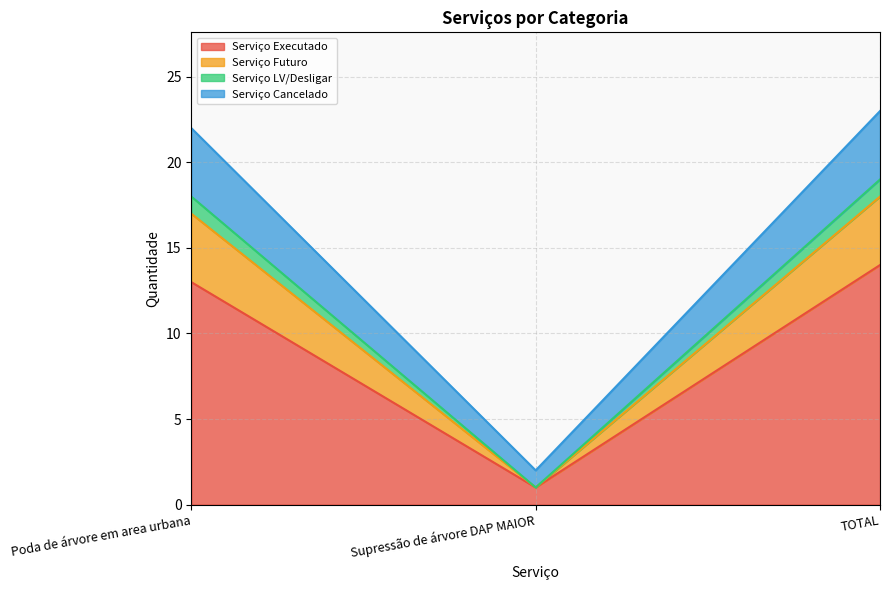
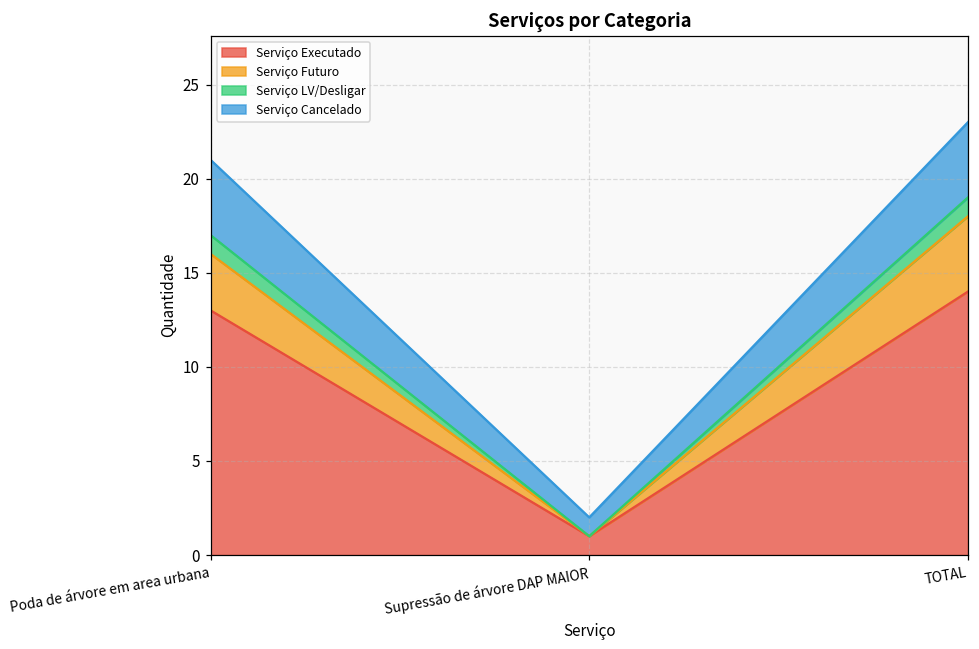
  {
    "Serviço Executado": {
      "Poda de árvore em area urbana": 13,
      "TOTAL": 14
    },
    "Serviço Futuro": {
-     "Poda de árvore em area urbana": 4,
+     "Poda de árvore em area urbana": 3,
      "TOTAL": 4
    },
    "Serviço LV/Desligar": {
      "Poda de árvore em area urbana": 1,
      "TOTAL": 1
    },
    "Serviço Cancelado": {
      "Poda de árvore em area urbana": 4,
      "Supressão de árvore DAP MAIOR": 1,
      "TOTAL": 4
    }
  }
